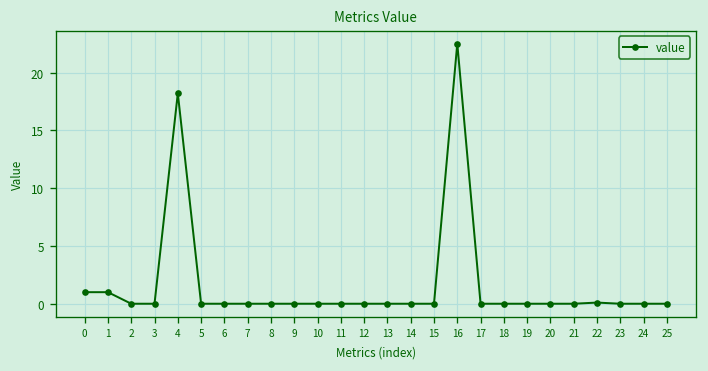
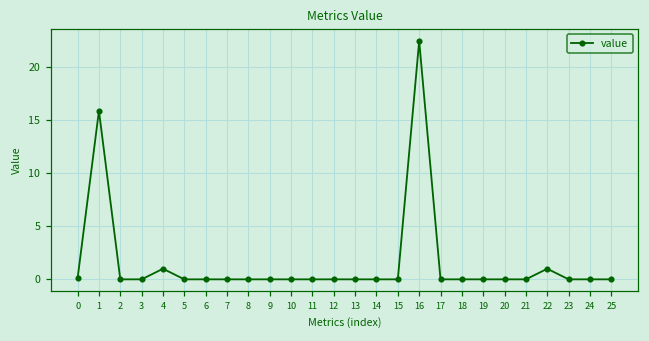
  {
-   "0": 1,
-   "1": 1,
+   "0": 0,
+   "1": 16,
    "2": 0,
    "3": 0,
-   "4": 18,
+   "4": 1,
    "5": 0,
    "6": 0,
    "7": 0,
    "8": 0,
    "9": 0,
    "10": 0,
    "11": 0,
    "12": 0,
    "13": 0,
    "14": 0,
    "15": 0,
    "16": 23,
    "17": 0,
    "18": 0,
    "19": 0,
    "20": 0,
    "21": 0,
-   "22": 0,
+   "22": 1,
    "23": 0,
    "24": 0,
    "25": 0
  }
